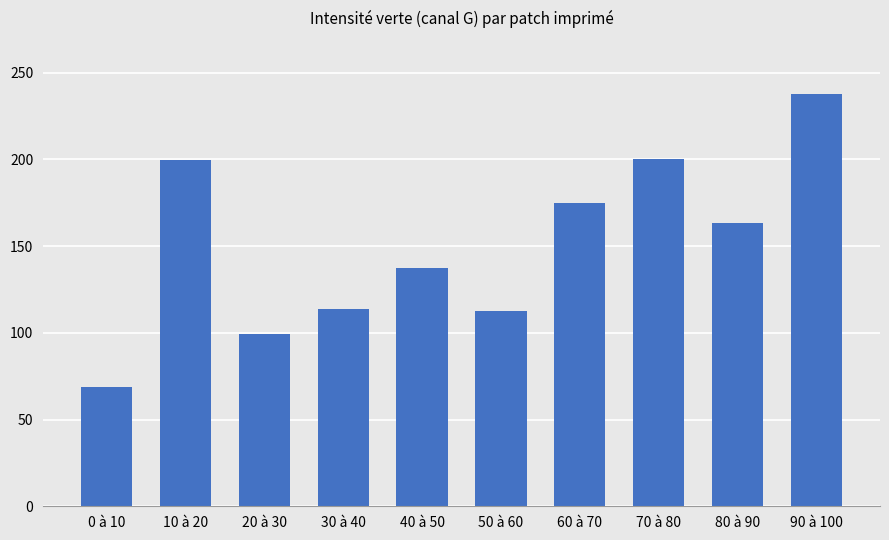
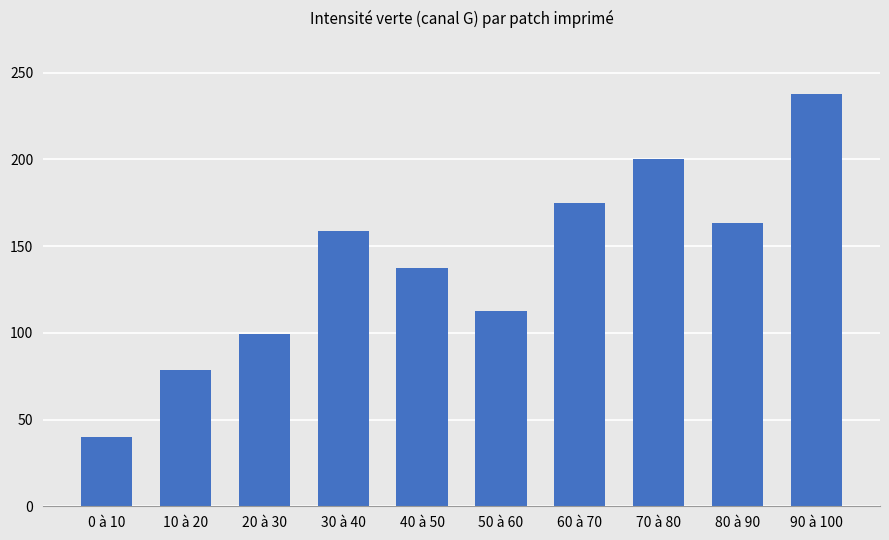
  {
-   "0 à 10": 69,
-   "10 à 20": 199,
+   "0 à 10": 40,
+   "10 à 20": 79,
    "20 à 30": 99,
-   "30 à 40": 114,
+   "30 à 40": 159,
    "40 à 50": 137,
    "50 à 60": 113,
    "60 à 70": 175,
    "70 à 80": 200,
    "80 à 90": 163,
    "90 à 100": 238
  }
